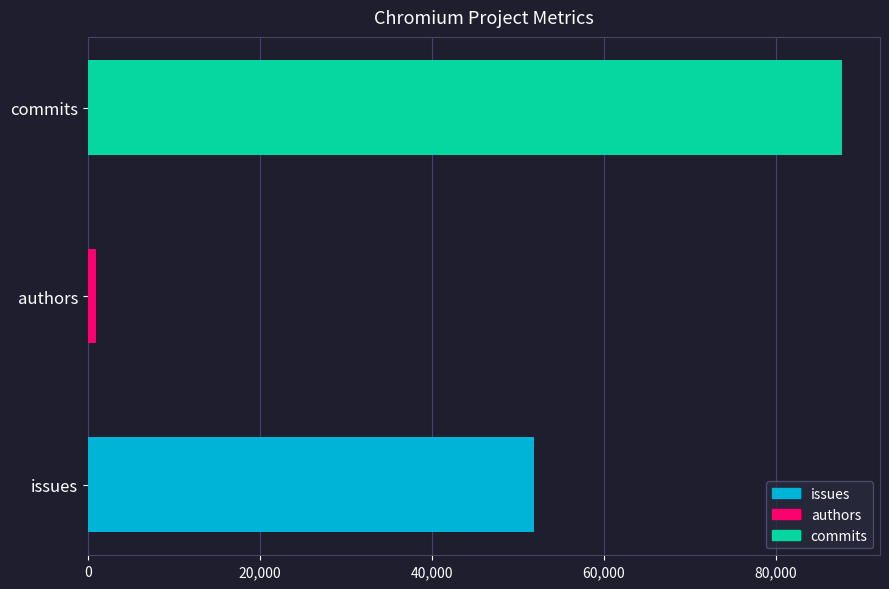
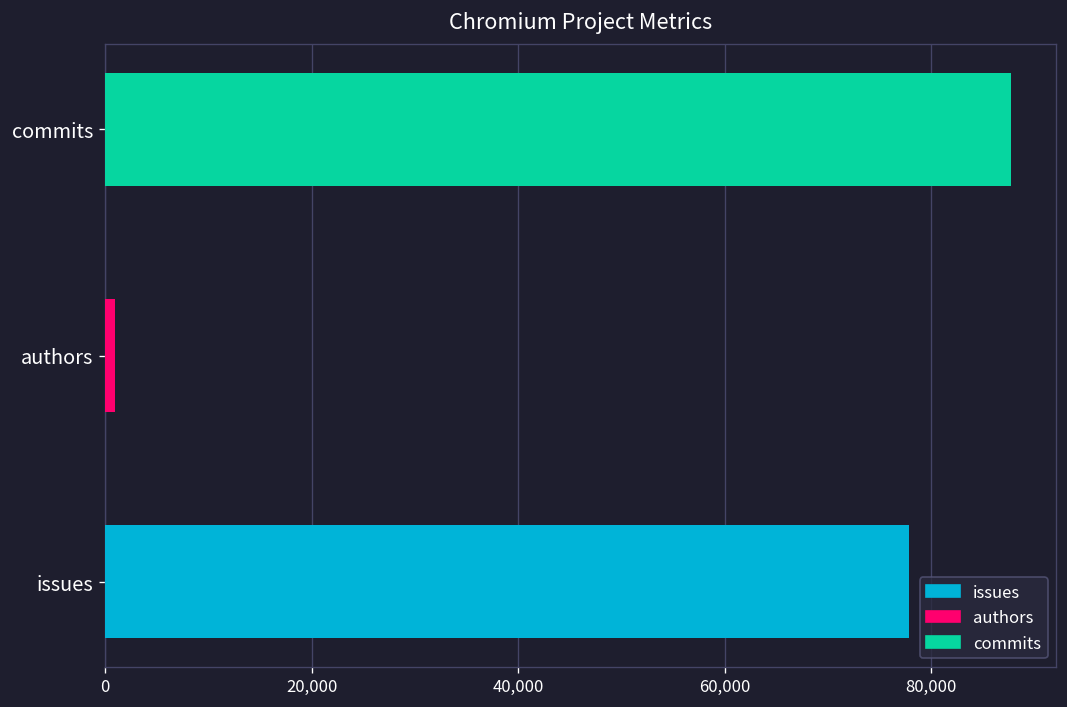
  {
    "commits": "88,000",
    "authors": "1,000",
-   "issues": "52,000"
+   "issues": "78,000"
  }
